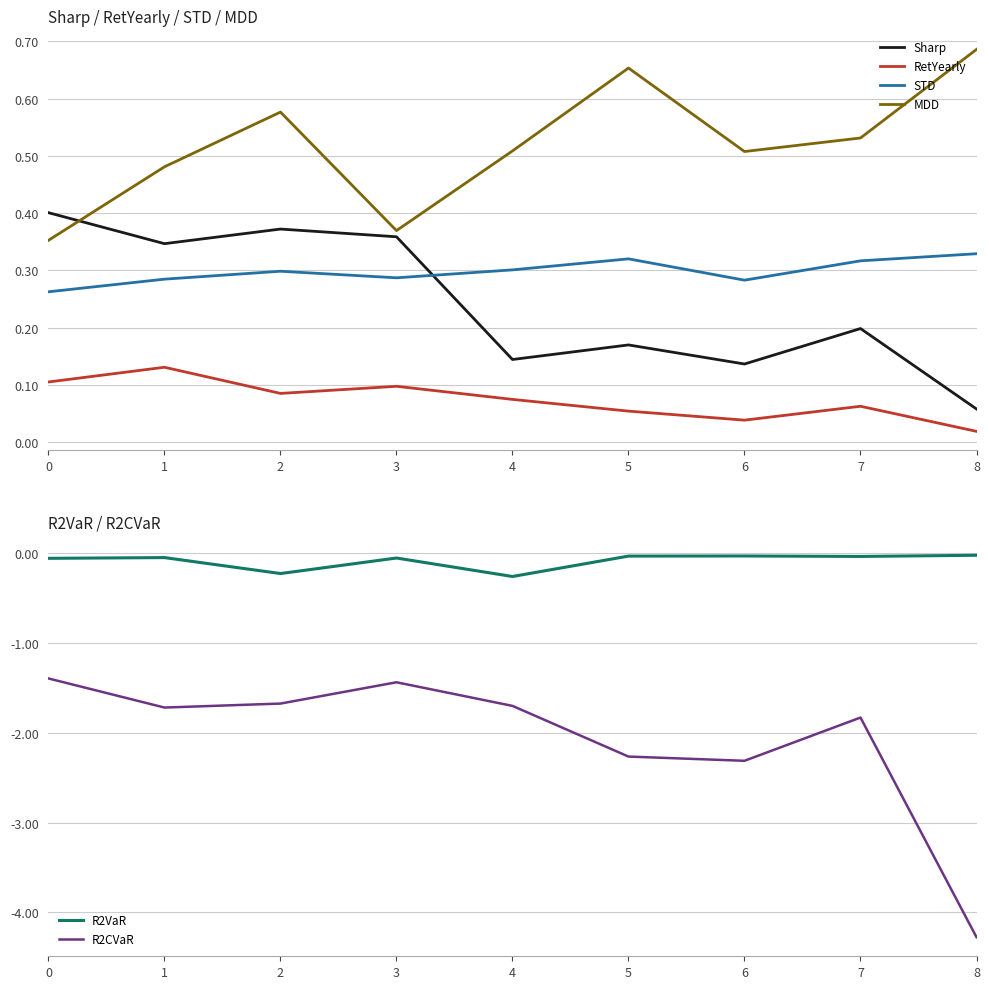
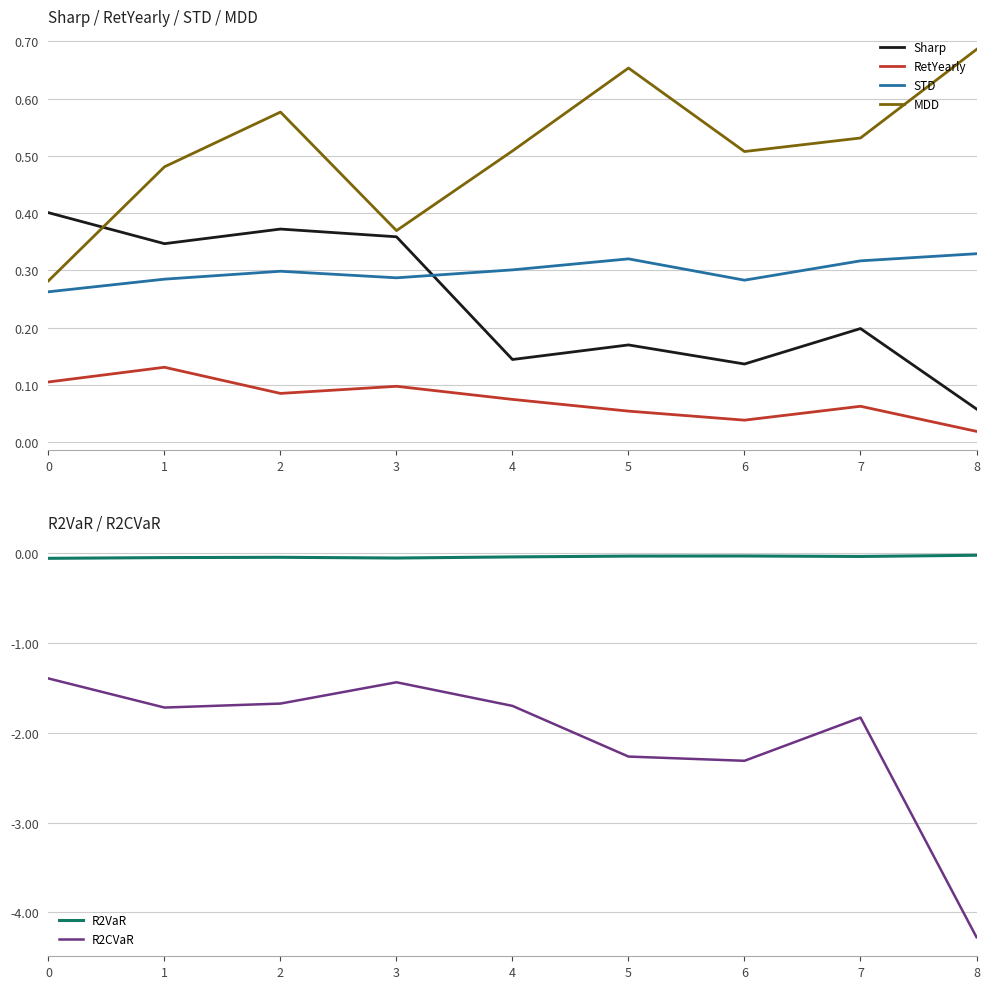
  {
    "Sharp / RetYearly / STD / MDD": {
      "Sharp": {
        "0": 0.40,
        "1": 0.35,
        "2": 0.37,
        "3": 0.36,
        "4": 0.14,
        "5": 0.17,
        "6": 0.14,
        "7": 0.20,
        "8": 0.06
      },
      "RetYearly": {
        "0": 0.11,
        "1": 0.13,
        "2": 0.09,
        "3": 0.10,
        "4": 0.07,
        "5": 0.05,
        "6": 0.04,
        "7": 0.06,
        "8": 0.02
      },
      "STD": {
        "0": 0.26,
        "1": 0.28,
        "2": 0.30,
        "3": 0.29,
        "4": 0.30,
        "5": 0.32,
        "6": 0.28,
        "7": 0.32,
        "8": 0.33
      },
      "MDD": {
-       "0": 0.35,
+       "0": 0.28,
        "1": 0.48,
        "2": 0.58,
        "3": 0.37,
        "4": 0.51,
        "5": 0.65,
        "6": 0.51,
        "7": 0.53,
        "8": 0.69
      }
    },
    "R2VaR / R2CVaR": {
      "R2VaR": {
        "0": -0.1,
        "1": 0.0,
-       "2": -0.2,
+       "2": 0.0,
        "3": -0.1,
-       "4": -0.3,
+       "4": 0.0,
        "5": 0.0,
        "6": 0.0,
        "7": 0.0,
        "8": 0.0
      },
      "R2CVaR": {
        "0": -1.4,
        "1": -1.7,
        "2": -1.7,
        "3": -1.4,
        "4": -1.7,
        "5": -2.3,
        "6": -2.3,
        "7": -1.8,
        "8": -4.3
      }
    }
  }
